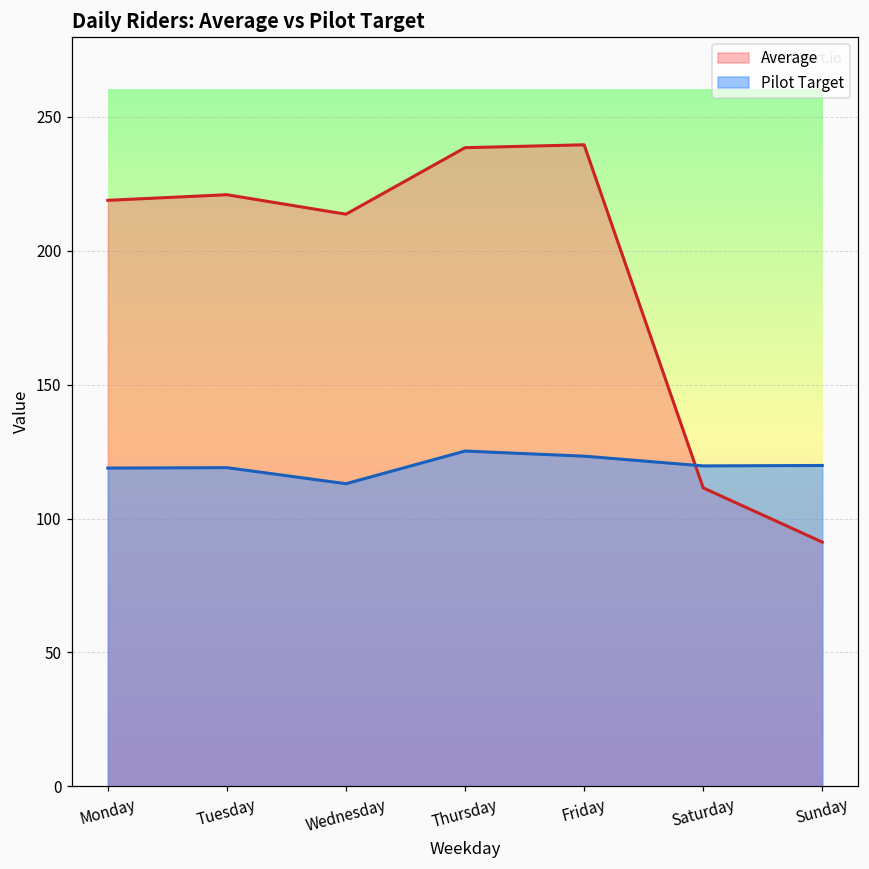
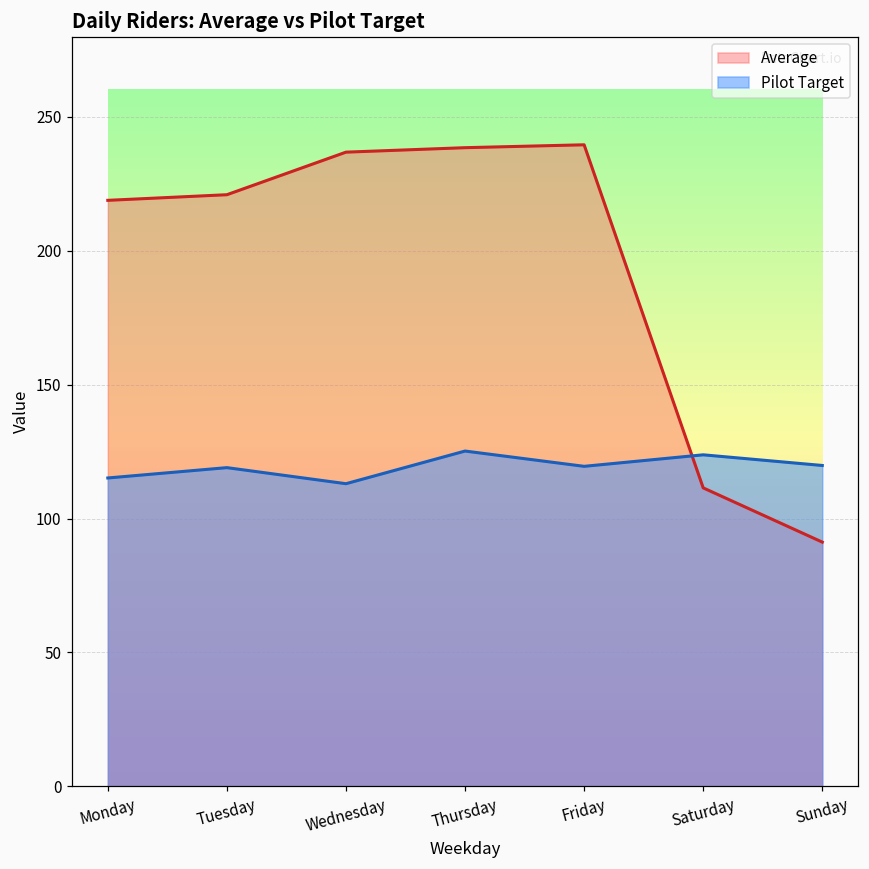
  {
    "Average": {
      "Monday": 219,
      "Tuesday": 221,
-     "Wednesday": 214,
+     "Wednesday": 237,
      "Thursday": 239,
      "Friday": 240,
      "Saturday": 111,
      "Sunday": 91
    },
    "Pilot Target": {
-     "Monday": 119,
+     "Monday": 115,
      "Tuesday": 119,
      "Wednesday": 113,
      "Thursday": 125,
-     "Friday": 123,
-     "Saturday": 120,
+     "Friday": 120,
+     "Saturday": 124,
      "Sunday": 120
    }
  }
